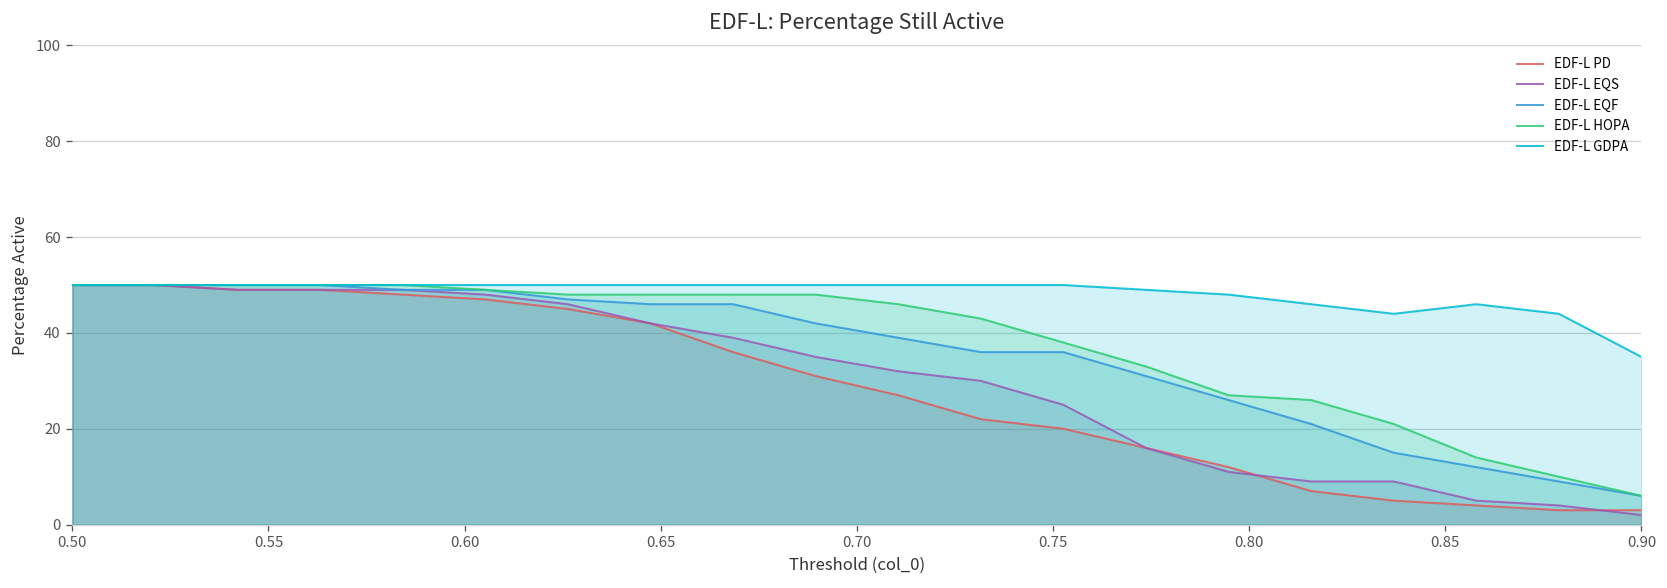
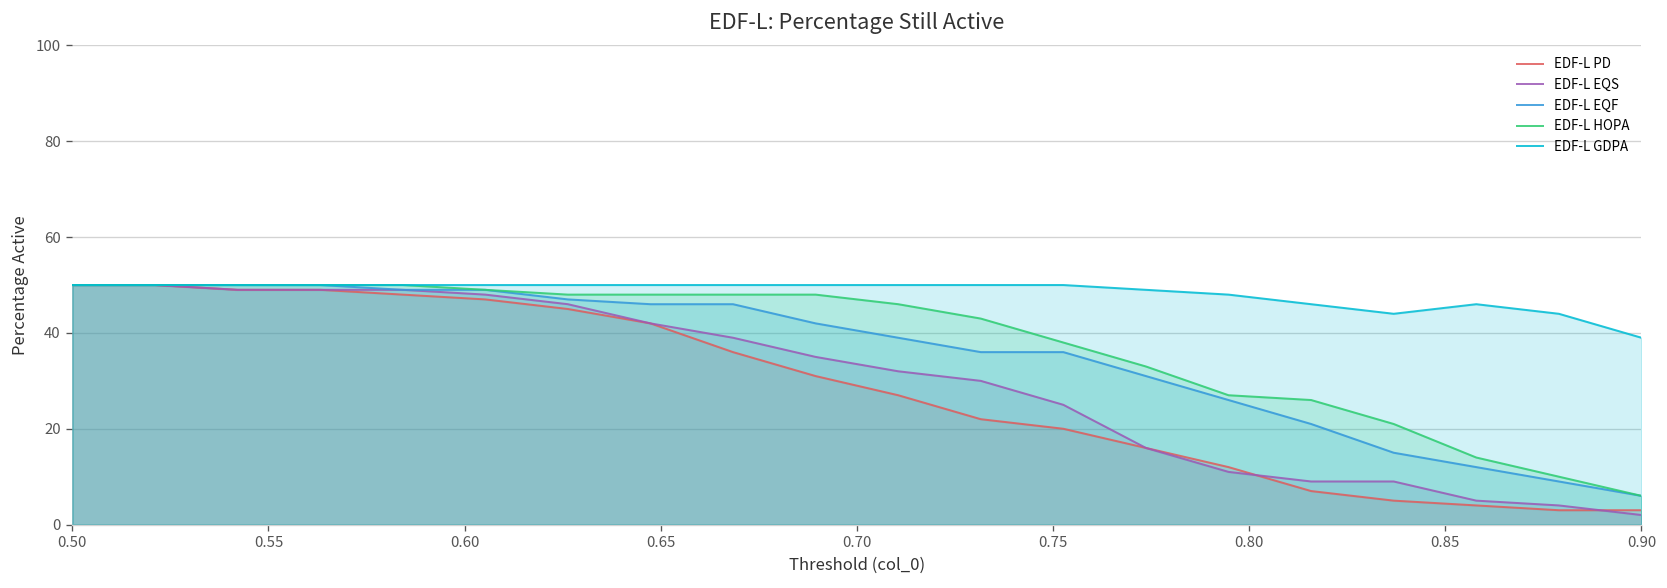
  {
    "EDF-L PD": {
      "0.90": 3
    },
    "EDF-L EQS": {
      "0.90": 2
    },
    "EDF-L GDPA": {
-     "0.90": 35
+     "0.90": 39
    }
  }
